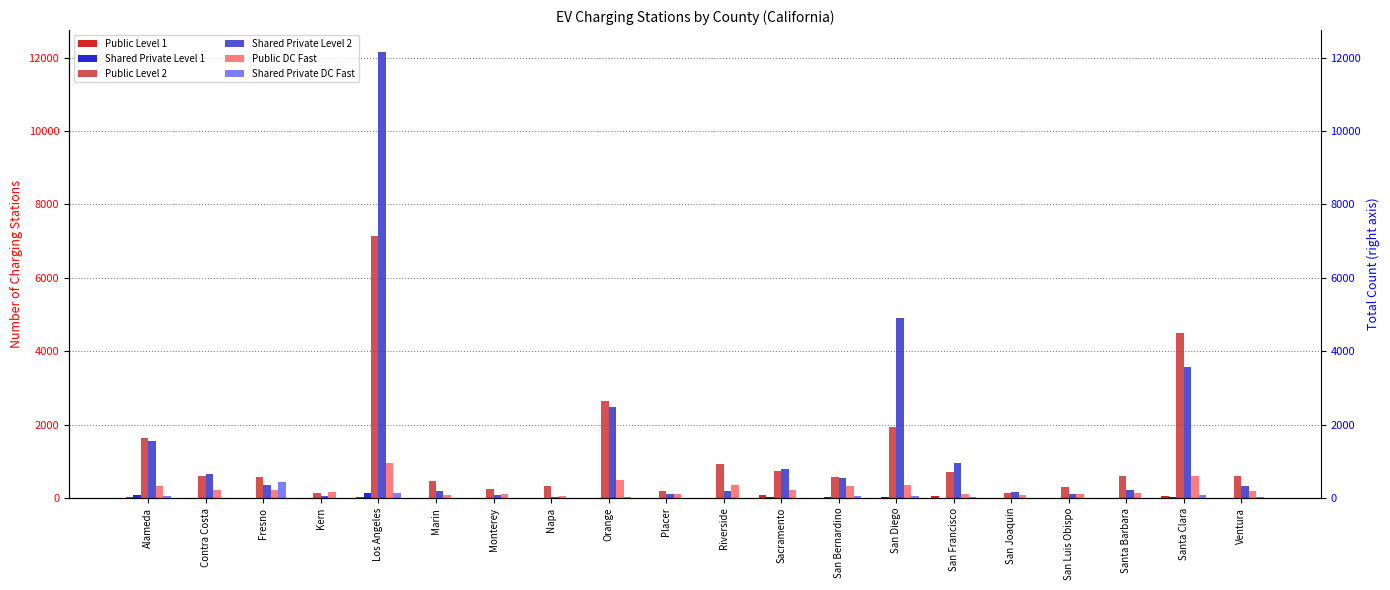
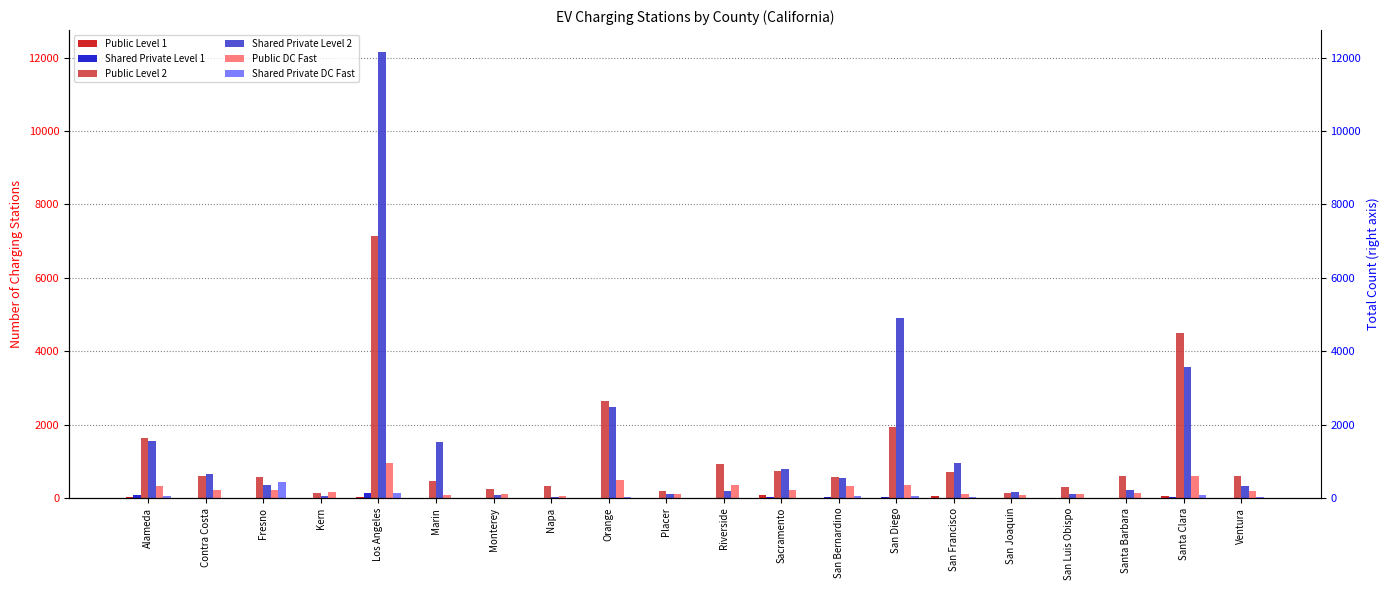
  {
    "Public Level 1": {
      "Napa": 0,
      "Placer": 0,
      "San Joaquin": 0,
      "San Luis Obispo": 0,
      "Santa Barbara": 0
    },
    "Shared Private Level 1": {
      "Los Angeles": 100,
      "Marin": 0,
      "Monterey": 0,
      "Napa": 0,
      "Orange": 0,
      "San Joaquin": 0,
      "Santa Barbara": 0
    },
    "Public Level 2": {
      "Alameda": 1600,
      "Contra Costa": 600,
      "Fresno": 600,
      "Kern": 100,
      "Los Angeles": 7100,
      "Marin": 400,
      "Monterey": 200,
      "Napa": 300,
      "Orange": 2600,
      "Placer": 200,
      "Riverside": 900,
      "Sacramento": 700,
      "San Bernardino": 600,
      "San Diego": 1900,
      "San Francisco": 700,
      "San Joaquin": 100,
      "San Luis Obispo": 300,
      "Santa Barbara": 600,
      "Santa Clara": 4500,
      "Ventura": 600
    },
    "Shared Private Level 2": {
      "Alameda": 1600,
      "Contra Costa": 700,
      "Fresno": 300,
      "Los Angeles": 12100,
-     "Marin": 200,
+     "Marin": 1500,
      "Monterey": 100,
      "Orange": 2500,
      "Placer": 100,
      "Riverside": 200,
      "Sacramento": 800,
      "San Bernardino": 500,
      "San Diego": 4900,
      "San Francisco": 1000,
      "San Joaquin": 200,
      "San Luis Obispo": 100,
      "Santa Barbara": 200,
      "Santa Clara": 3600,
      "Ventura": 300
    },
    "Public DC Fast": {
      "Alameda": 300,
      "Contra Costa": 200,
      "Fresno": 200,
      "Kern": 200,
      "Los Angeles": 900,
      "Marin": 100,
      "Monterey": 100,
      "Orange": 500,
      "Placer": 100,
      "Riverside": 400,
      "Sacramento": 200,
      "San Bernardino": 300,
      "San Diego": 400,
      "San Francisco": 100,
      "San Joaquin": 100,
      "San Luis Obispo": 100,
      "Santa Barbara": 100,
      "Santa Clara": 600,
      "Ventura": 200
    },
    "Shared Private DC Fast": {
      "Fresno": 400,
      "Los Angeles": 100,
      "Santa Clara": 100
    }
  }
